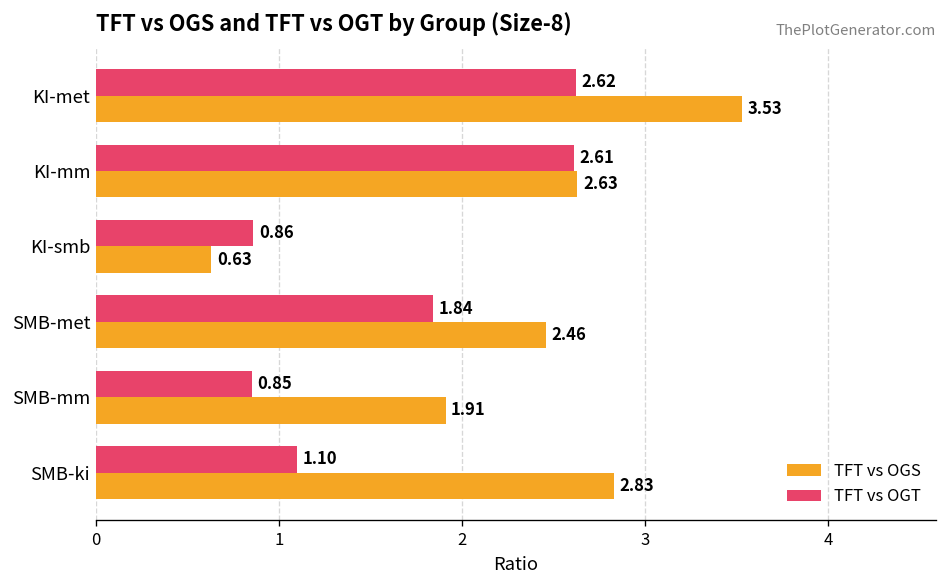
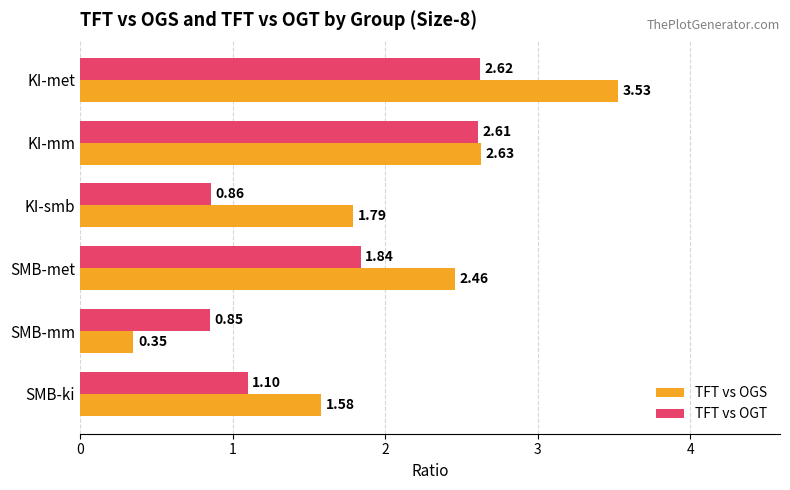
  {
    "TFT vs OGS": {
      "KI-met": 3.53,
      "KI-mm": 2.63,
-     "KI-smb": 0.63,
+     "KI-smb": 1.79,
      "SMB-met": 2.46,
-     "SMB-mm": 1.91,
-     "SMB-ki": 2.83
+     "SMB-mm": 0.35,
+     "SMB-ki": 1.58
    },
    "TFT vs OGT": {
      "KI-met": 2.62,
      "KI-mm": 2.61,
      "KI-smb": 0.86,
      "SMB-met": 1.84,
      "SMB-mm": 0.85,
      "SMB-ki": 1.10
    }
  }
